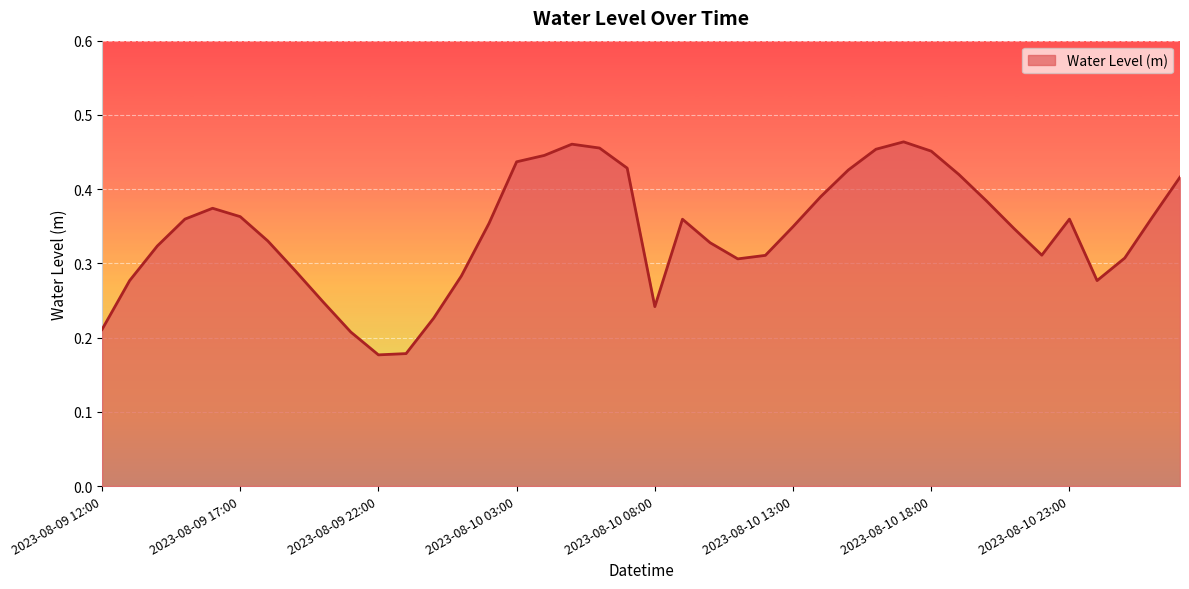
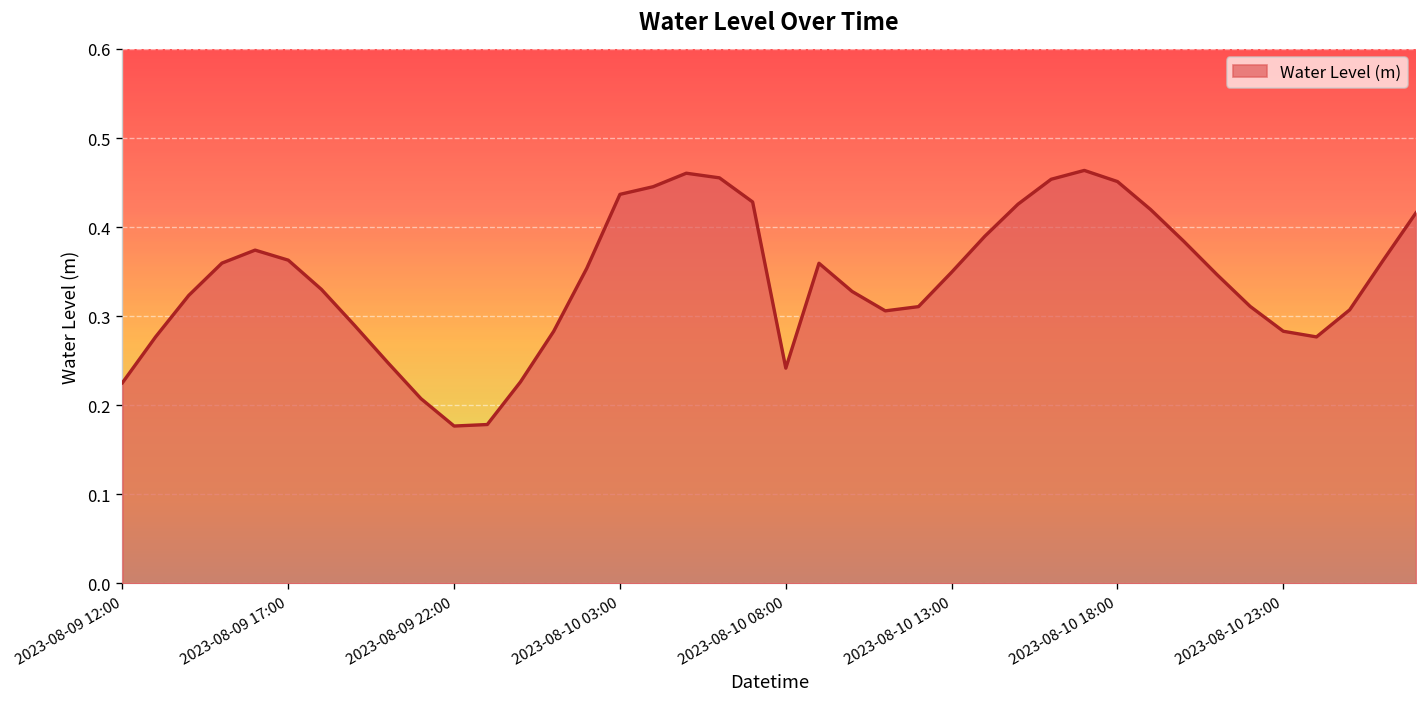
  {
-   "2023-08-09 12:00": 0.21,
+   "2023-08-09 12:00": 0.23,
    "2023-08-09 17:00": 0.36,
    "2023-08-09 22:00": 0.18,
    "2023-08-10 03:00": 0.44,
    "2023-08-10 08:00": 0.24,
    "2023-08-10 13:00": 0.35,
    "2023-08-10 18:00": 0.45,
-   "2023-08-10 23:00": 0.36
+   "2023-08-10 23:00": 0.28
  }
